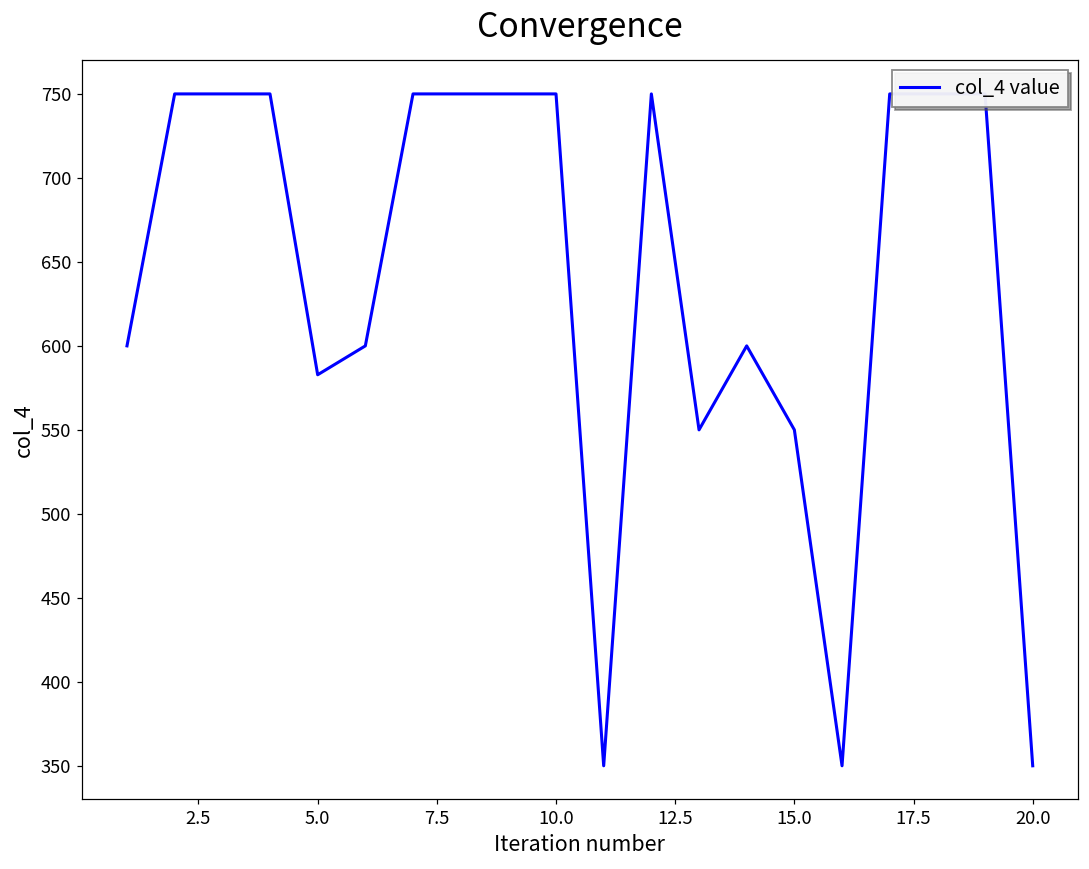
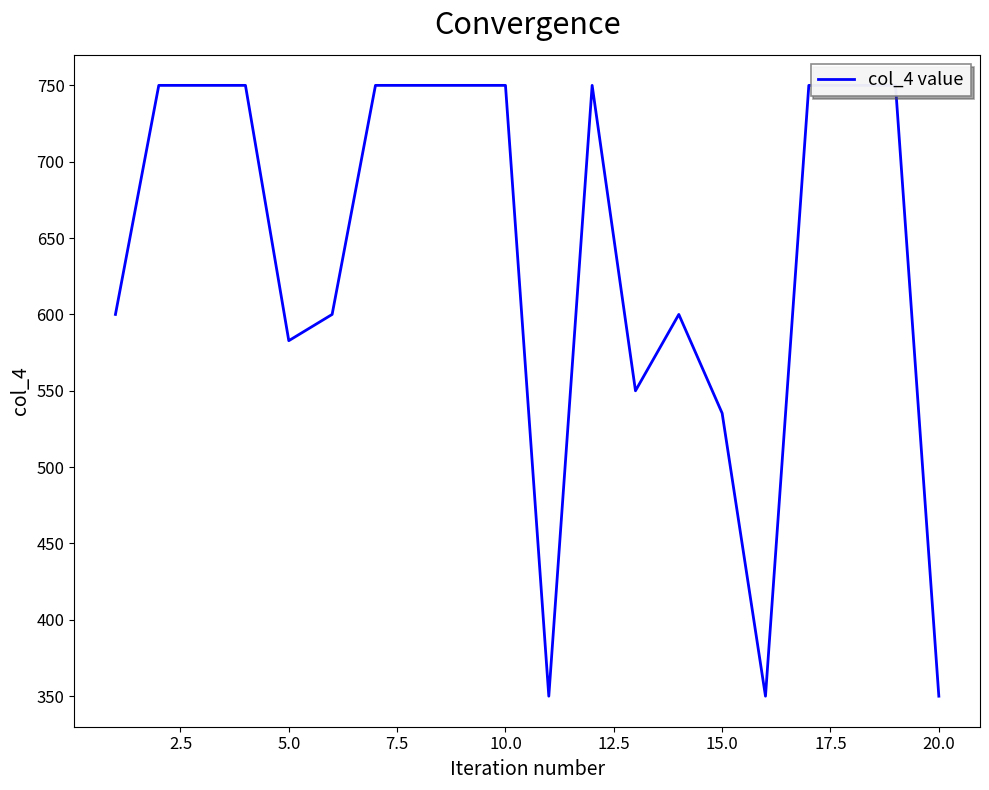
  {
    "5.0": 583,
    "10.0": 750,
-   "15.0": 550,
+   "15.0": 535,
    "20.0": 350
  }
